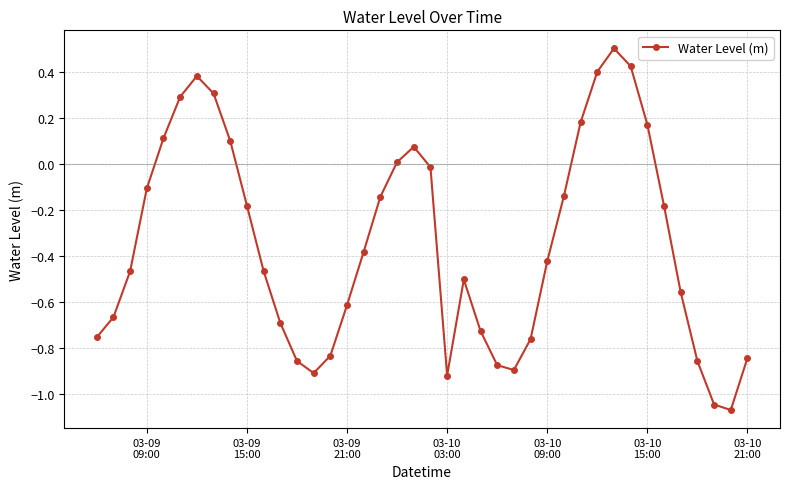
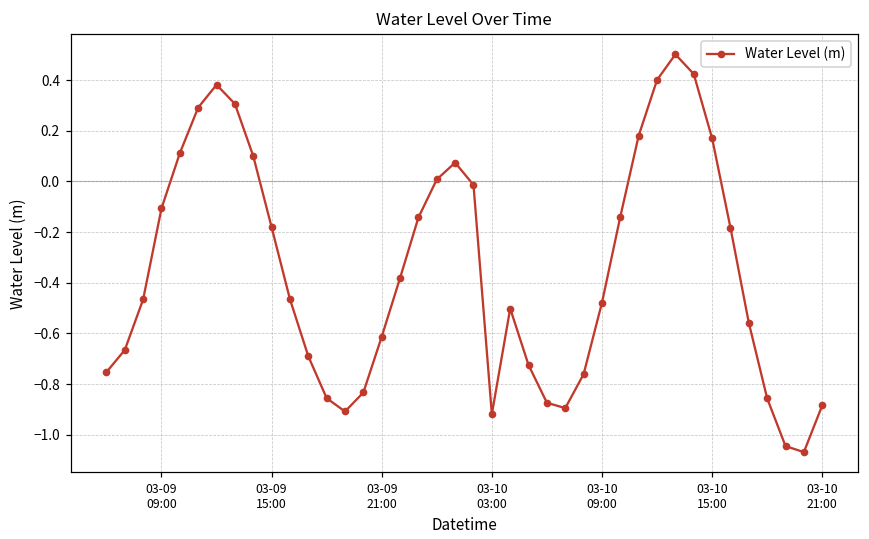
  {
    "03-09 09:00": -0.11,
    "03-09 15:00": -0.18,
    "03-09 21:00": -0.61,
    "03-10 03:00": -0.92,
-   "03-10 09:00": -0.42,
+   "03-10 09:00": -0.48,
    "03-10 15:00": 0.17,
-   "03-10 21:00": -0.84
+   "03-10 21:00": -0.88
  }
